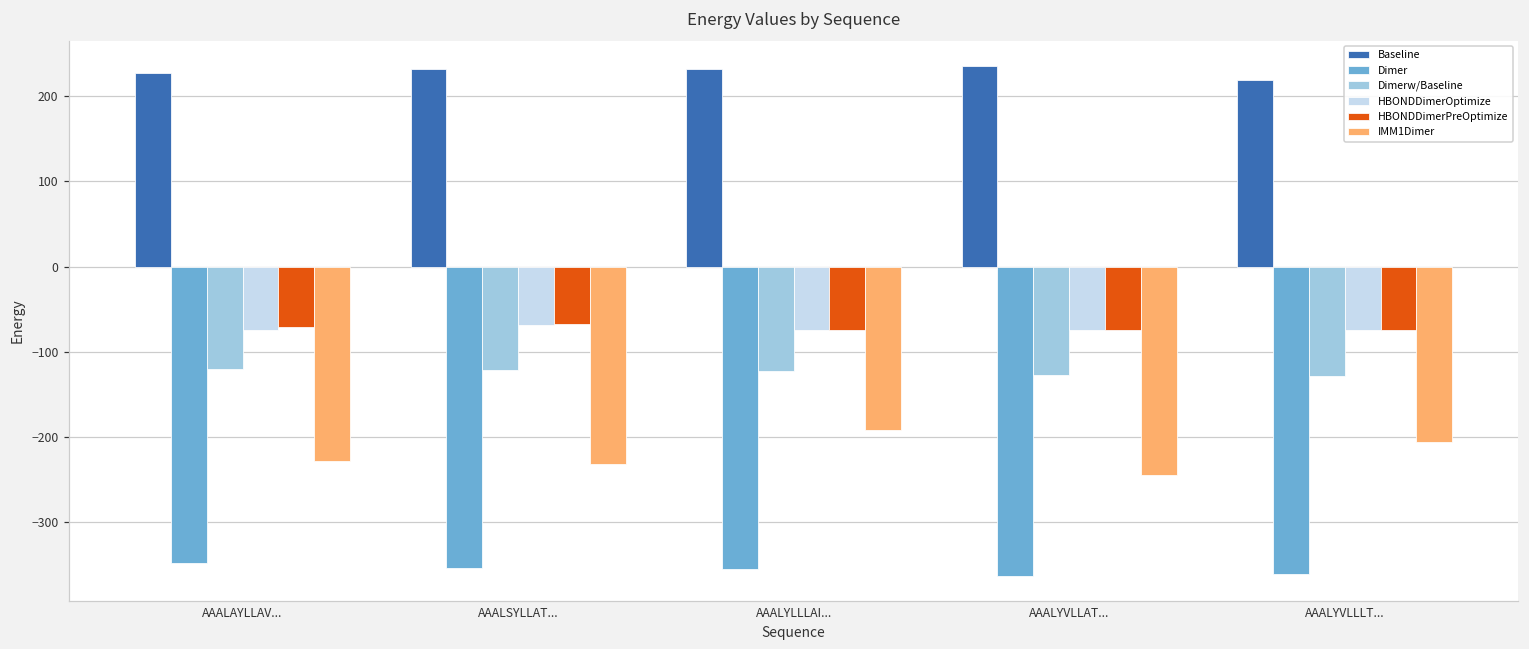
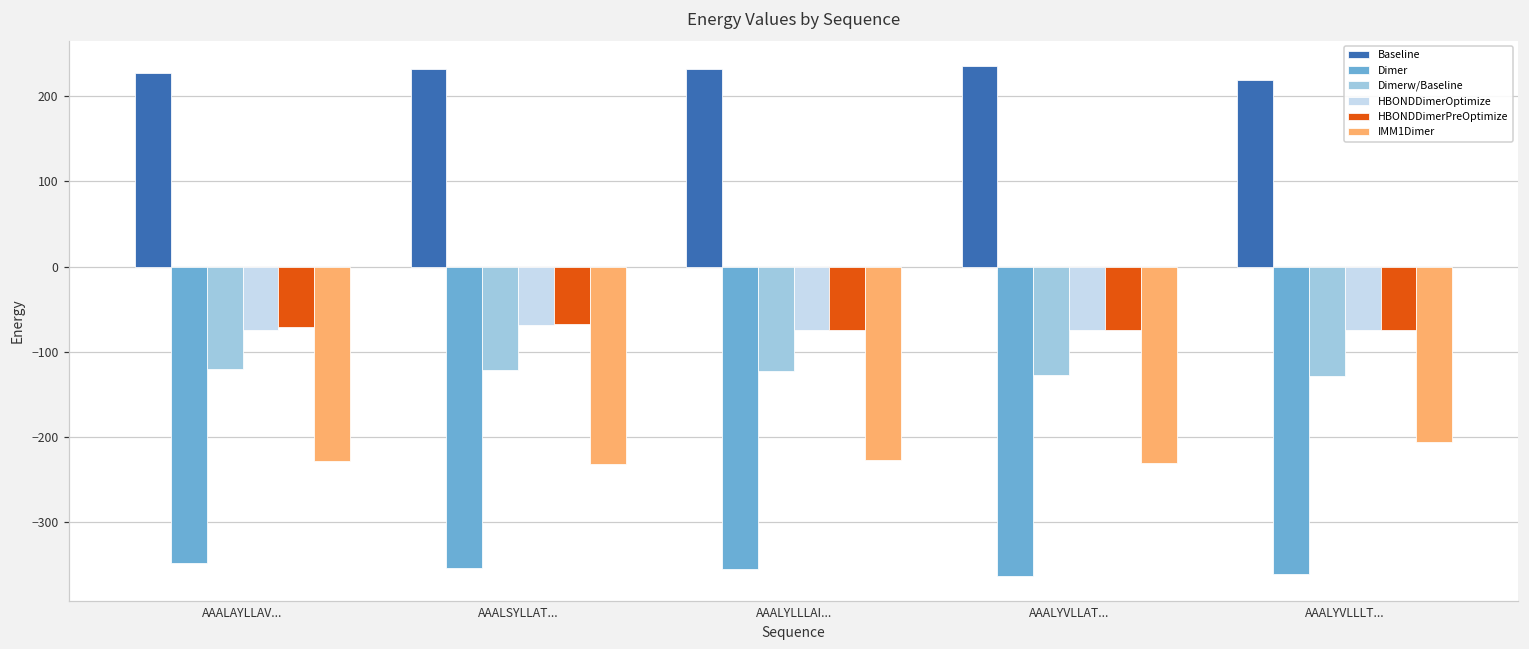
  {
    "Baseline": {
      "AAALAYLLAV...": 230,
      "AAALSYLLAT...": 230,
      "AAALYLLLAI...": 230,
      "AAALYVLLAT...": 240,
      "AAALYVLLLT...": 220
    },
    "Dimer": {
      "AAALAYLLAV...": -350,
      "AAALSYLLAT...": -350,
      "AAALYLLLAI...": -350,
      "AAALYVLLAT...": -360,
      "AAALYVLLLT...": -360
    },
    "HBONDDimerPreOptimize": {
      "AAALAYLLAV...": -70,
      "AAALSYLLAT...": -70,
      "AAALYLLLAI...": -70,
      "AAALYVLLAT...": -70,
      "AAALYVLLLT...": -70
    },
    "IMM1Dimer": {
      "AAALAYLLAV...": -230,
      "AAALSYLLAT...": -230,
-     "AAALYLLLAI...": -190,
-     "AAALYVLLAT...": -240,
+     "AAALYLLLAI...": -230,
+     "AAALYVLLAT...": -230,
      "AAALYVLLLT...": -210
    }
  }
